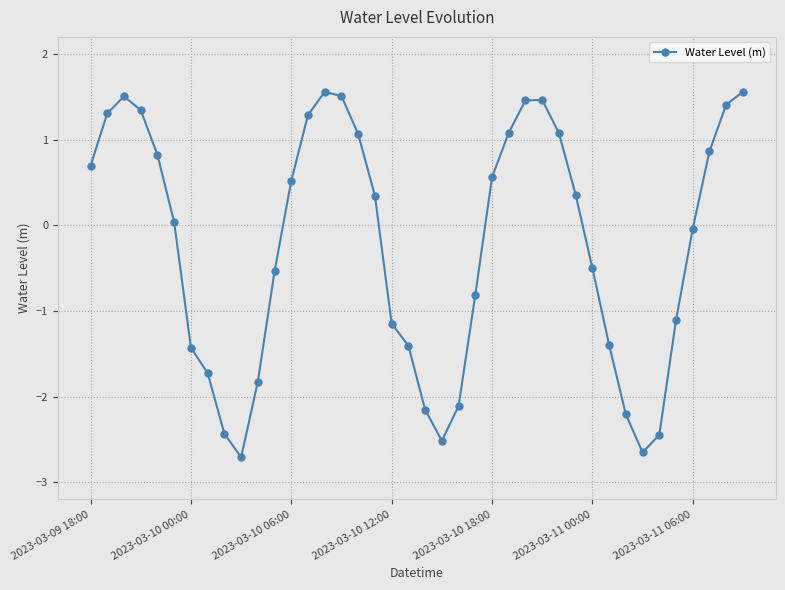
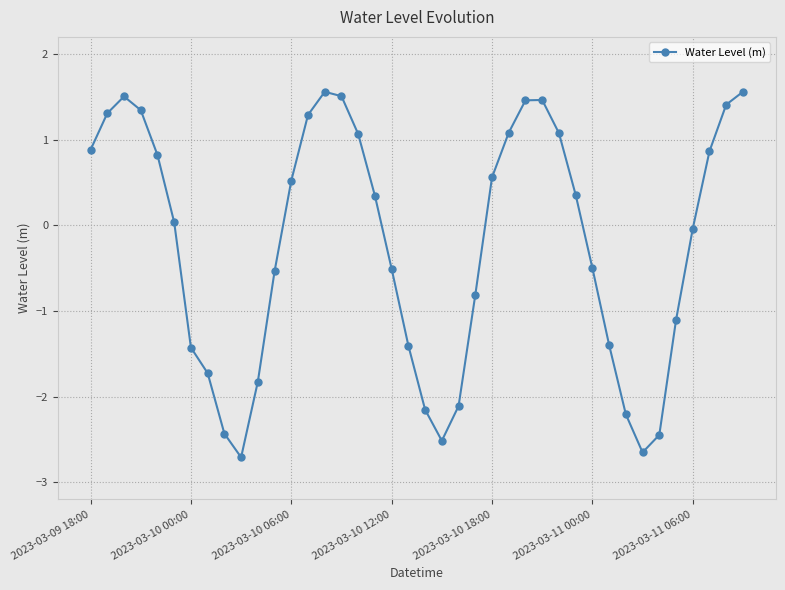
  {
-   "2023-03-09 18:00": 0.7,
+   "2023-03-09 18:00": 0.9,
    "2023-03-10 00:00": -1.4,
    "2023-03-10 06:00": 0.5,
-   "2023-03-10 12:00": -1.1,
+   "2023-03-10 12:00": -0.5,
    "2023-03-10 18:00": 0.6,
    "2023-03-11 00:00": -0.5,
    "2023-03-11 06:00": 0.0
  }
